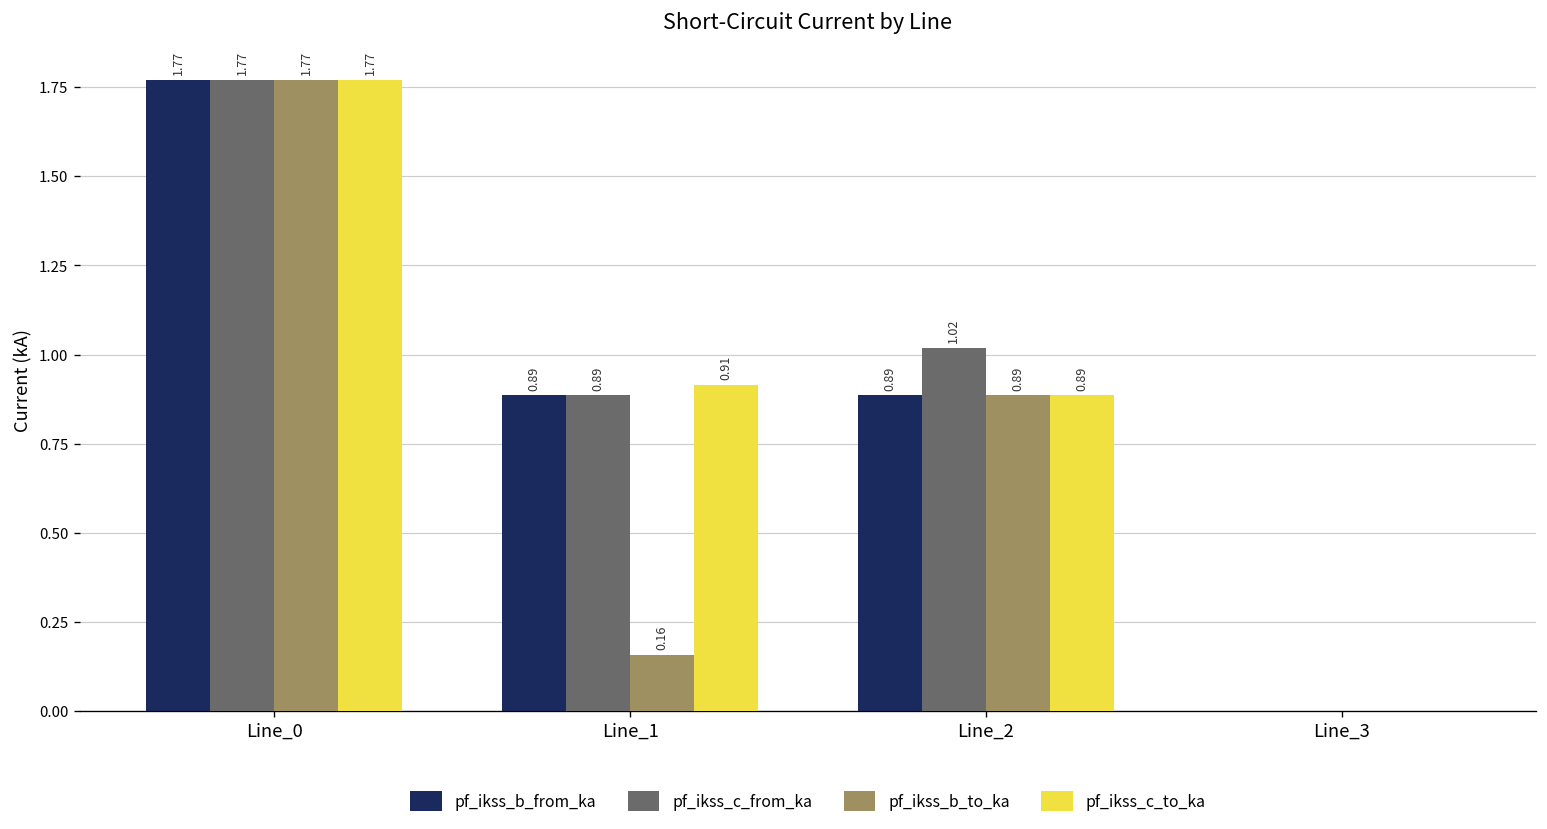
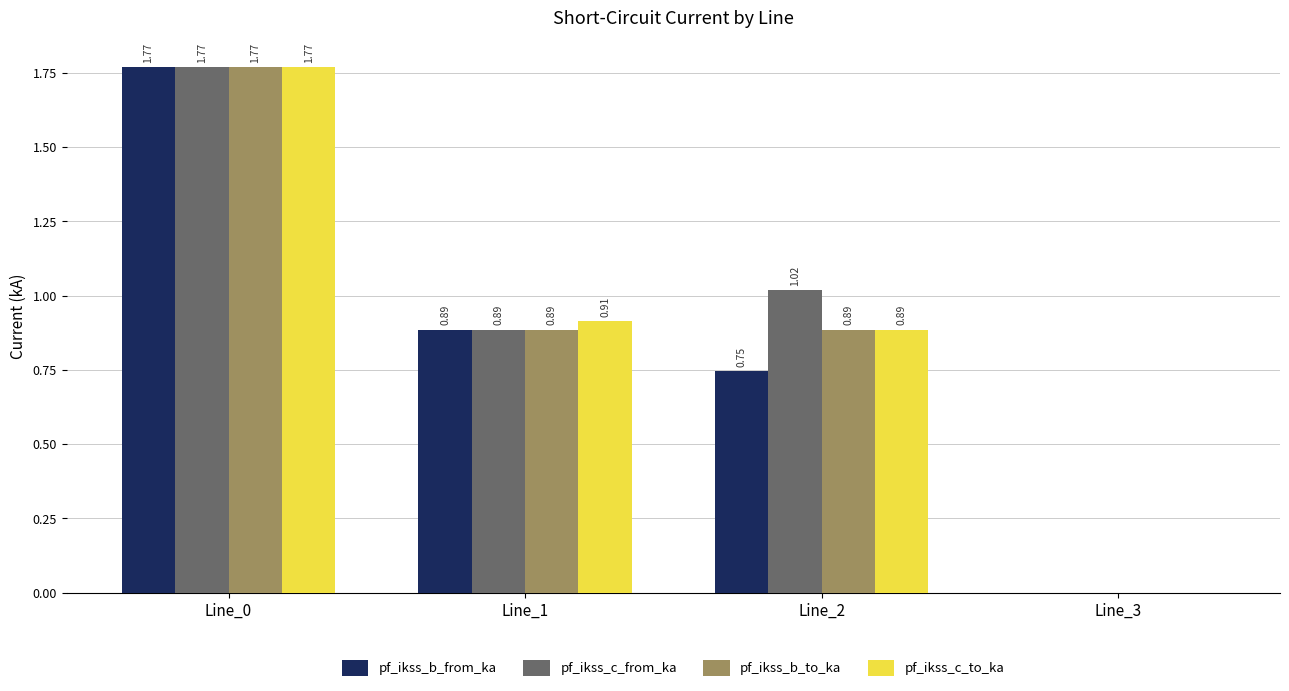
  {
    "pf_ikss_b_from_ka": {
      "Line_0": 1.77,
      "Line_1": 0.89,
-     "Line_2": 0.89
+     "Line_2": 0.75
    },
    "pf_ikss_c_from_ka": {
      "Line_0": 1.77,
      "Line_1": 0.89,
      "Line_2": 1.02
    },
    "pf_ikss_b_to_ka": {
      "Line_0": 1.77,
-     "Line_1": 0.16,
+     "Line_1": 0.89,
      "Line_2": 0.89
    },
    "pf_ikss_c_to_ka": {
      "Line_0": 1.77,
      "Line_1": 0.91,
      "Line_2": 0.89
    }
  }
